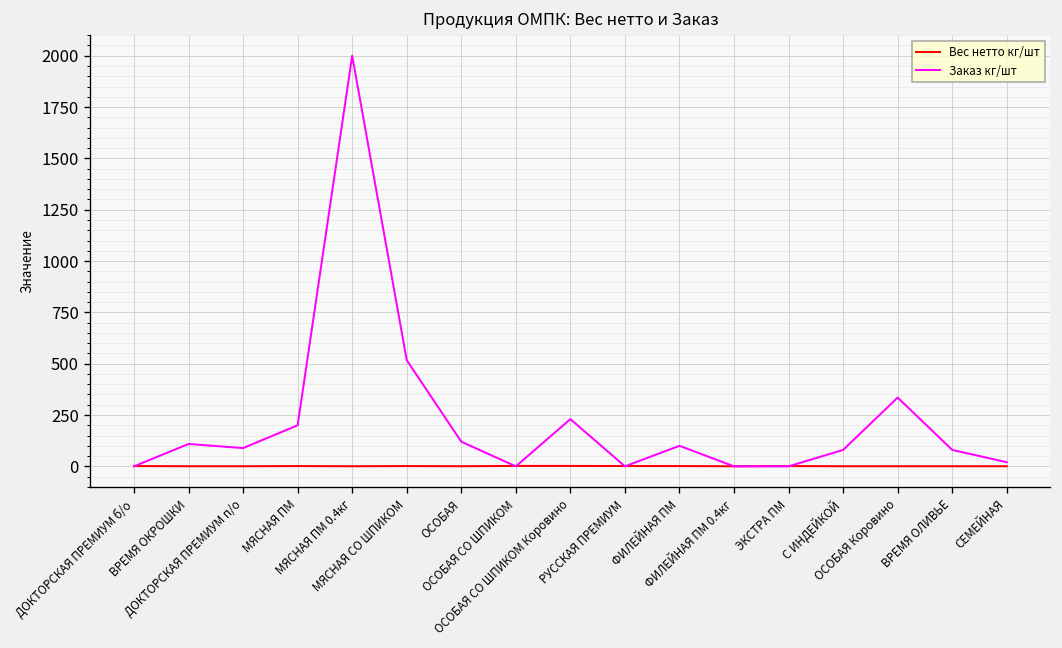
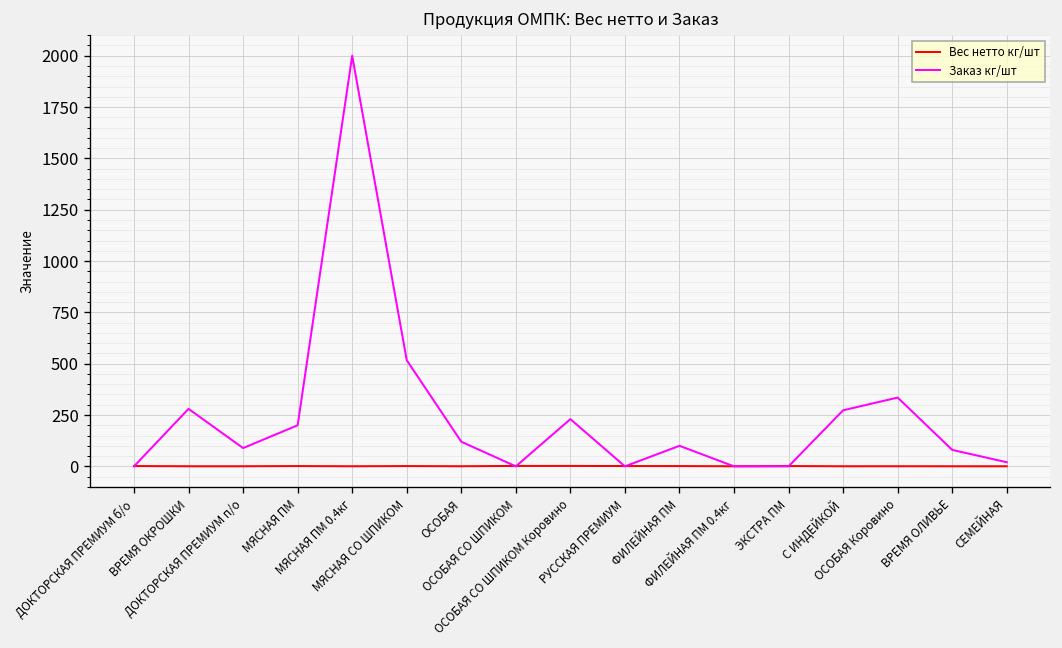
  {
    "Вес нетто кг/шт": {
      "ВРЕМЯ ОКРОШКИ": 0,
      "ДОКТОРСКАЯ ПРЕМИУМ п/о": 0,
      "МЯСНАЯ ПМ": 0,
      "МЯСНАЯ ПМ 0.4кг": 0,
      "МЯСНАЯ СО ШПИКОМ": 0,
      "ОСОБАЯ": 0,
      "ОСОБАЯ СО ШПИКОМ Коровино": 0,
      "ФИЛЕЙНАЯ ПМ": 0,
      "С ИНДЕЙКОЙ": 0,
      "ОСОБАЯ Коровино": 0,
      "ВРЕМЯ ОЛИВЬЕ": 0,
      "СЕМЕЙНАЯ": 0
    },
    "Заказ кг/шт": {
-     "ВРЕМЯ ОКРОШКИ": 110,
+     "ВРЕМЯ ОКРОШКИ": 280,
      "ДОКТОРСКАЯ ПРЕМИУМ п/о": 90,
      "МЯСНАЯ ПМ": 200,
      "МЯСНАЯ ПМ 0.4кг": 2000,
      "МЯСНАЯ СО ШПИКОМ": 520,
      "ОСОБАЯ": 120,
      "ОСОБАЯ СО ШПИКОМ Коровино": 230,
      "ФИЛЕЙНАЯ ПМ": 100,
-     "С ИНДЕЙКОЙ": 80,
+     "С ИНДЕЙКОЙ": 270,
      "ОСОБАЯ Коровино": 340,
      "ВРЕМЯ ОЛИВЬЕ": 80,
      "СЕМЕЙНАЯ": 20
    }
  }
